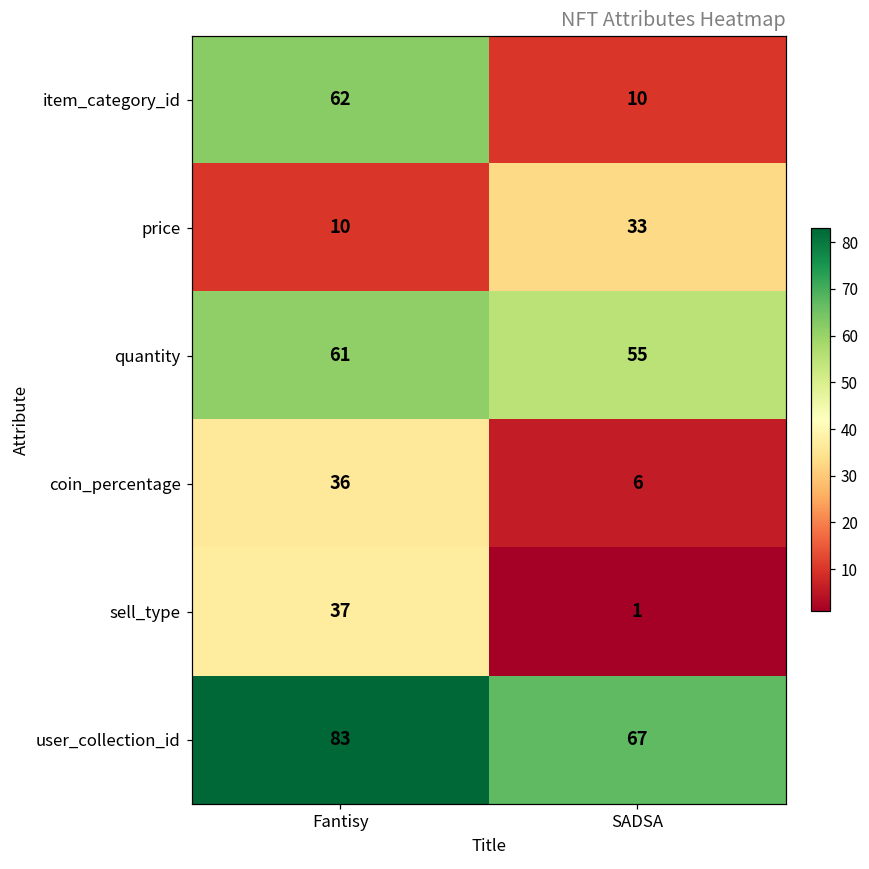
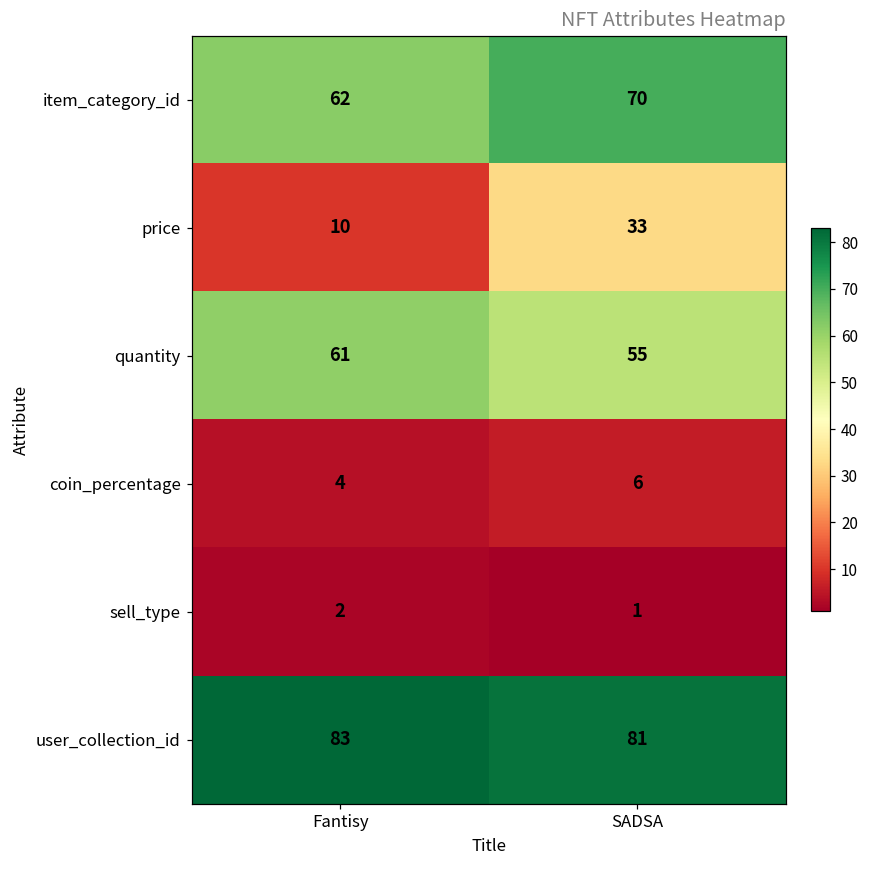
  {
    "item_category_id": {
      "Fantisy": 62,
-     "SADSA": 10
+     "SADSA": 70
    },
    "price": {
      "Fantisy": 10,
      "SADSA": 33
    },
    "quantity": {
      "Fantisy": 61,
      "SADSA": 55
    },
    "coin_percentage": {
-     "Fantisy": 36,
+     "Fantisy": 4,
      "SADSA": 6
    },
    "sell_type": {
-     "Fantisy": 37,
+     "Fantisy": 2,
      "SADSA": 1
    },
    "user_collection_id": {
      "Fantisy": 83,
-     "SADSA": 67
+     "SADSA": 81
    }
  }
